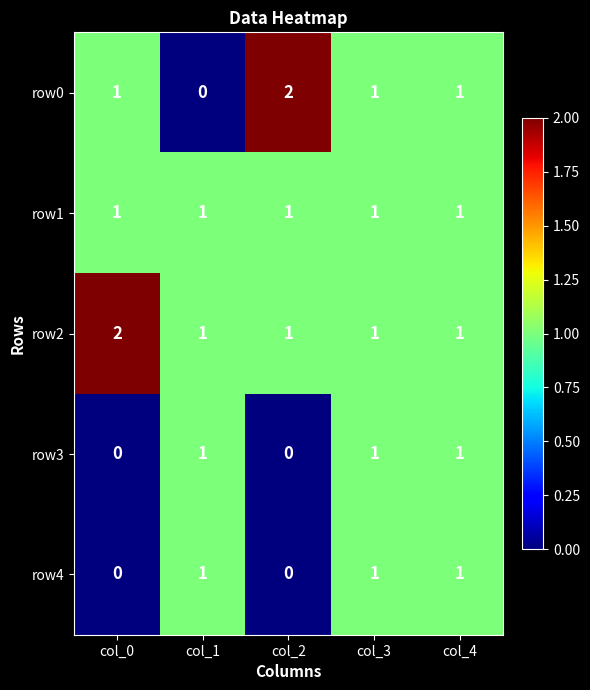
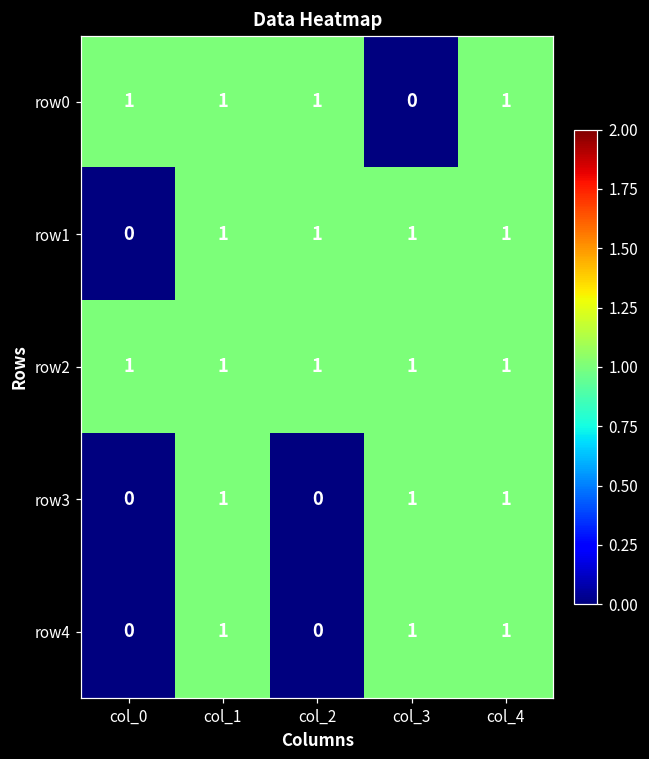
  {
    "row0": {
      "col_0": 1,
-     "col_1": 0,
-     "col_2": 2,
-     "col_3": 1,
+     "col_1": 1,
+     "col_2": 1,
+     "col_3": 0,
      "col_4": 1
    },
    "row1": {
-     "col_0": 1,
+     "col_0": 0,
      "col_1": 1,
      "col_2": 1,
      "col_3": 1,
      "col_4": 1
    },
    "row2": {
-     "col_0": 2,
+     "col_0": 1,
      "col_1": 1,
      "col_2": 1,
      "col_3": 1,
      "col_4": 1
    },
    "row3": {
      "col_0": 0,
      "col_1": 1,
      "col_2": 0,
      "col_3": 1,
      "col_4": 1
    },
    "row4": {
      "col_0": 0,
      "col_1": 1,
      "col_2": 0,
      "col_3": 1,
      "col_4": 1
    }
  }
